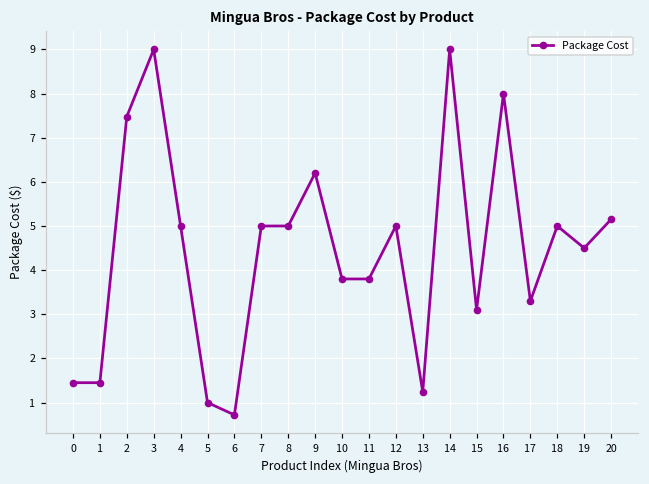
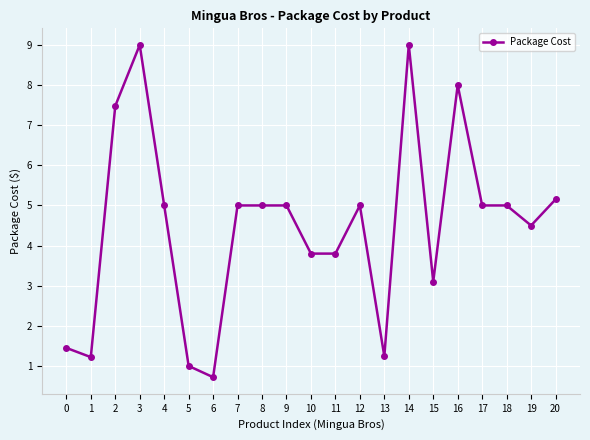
  {
    "0": 1.5,
-   "1": 1.5,
+   "1": 1.2,
    "2": 7.5,
    "3": 9.0,
    "4": 5.0,
    "5": 1.0,
    "6": 0.7,
    "7": 5.0,
    "8": 5.0,
-   "9": 6.2,
+   "9": 5.0,
    "10": 3.8,
    "11": 3.8,
    "12": 5.0,
    "13": 1.2,
    "14": 9.0,
    "15": 3.1,
    "16": 8.0,
-   "17": 3.3,
+   "17": 5.0,
    "18": 5.0,
    "19": 4.5,
    "20": 5.2
  }
